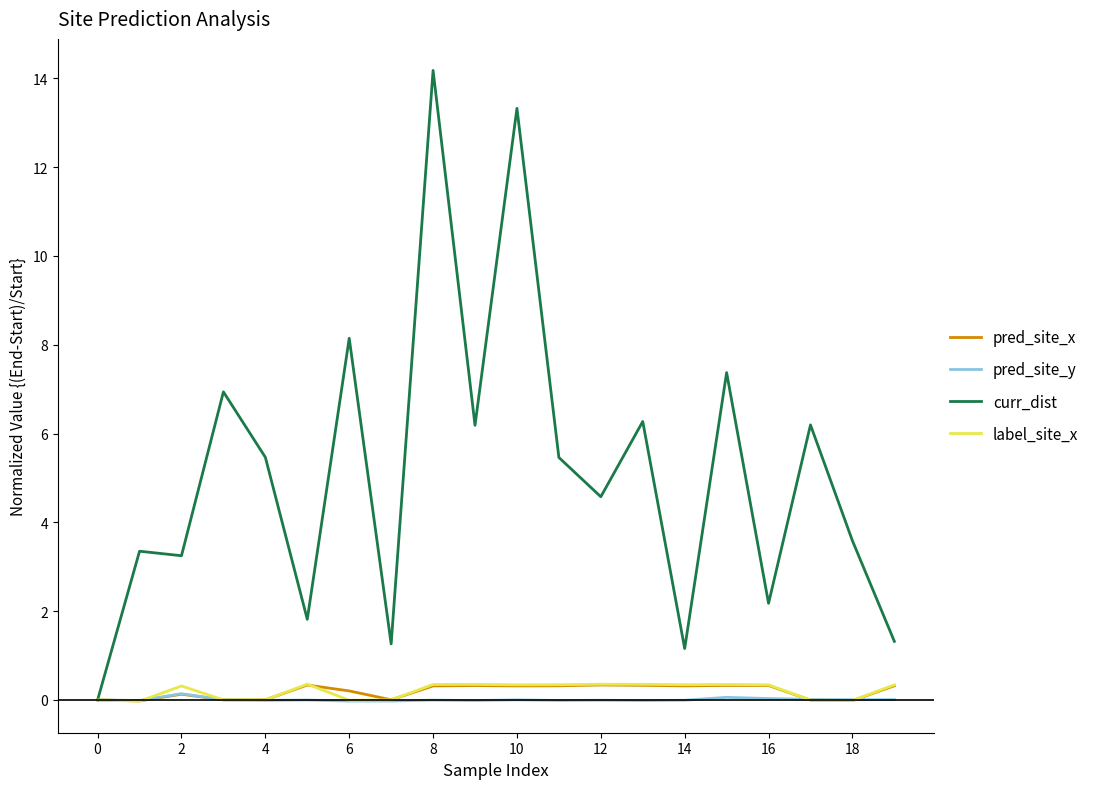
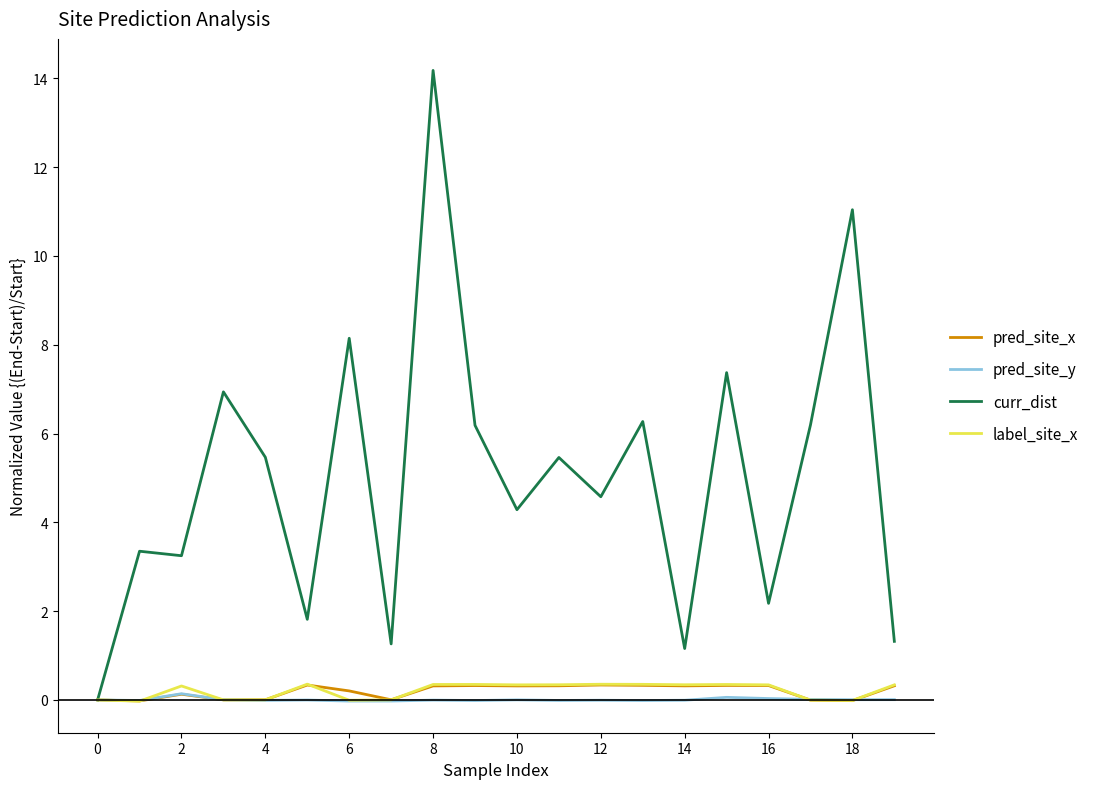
  {
    "pred_site_x": {
      "6": 0.2
    },
    "pred_site_y": {
      "8": 0.0,
      "10": 0.0,
      "12": 0.0,
      "14": 0.0,
      "16": 0.0
    },
    "curr_dist": {
      "2": 3.2,
      "4": 5.5,
      "6": 8.1,
      "8": 14.2,
-     "10": 13.3,
+     "10": 4.3,
      "12": 4.6,
      "14": 1.2,
      "16": 2.2,
-     "18": 3.6
+     "18": 11.0
    },
    "label_site_x": {
      "2": 0.3
    }
  }
